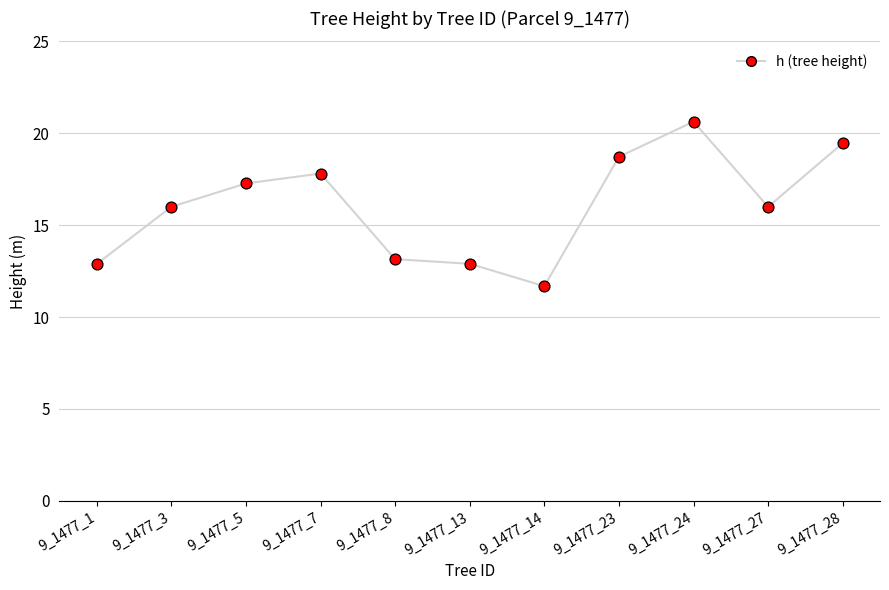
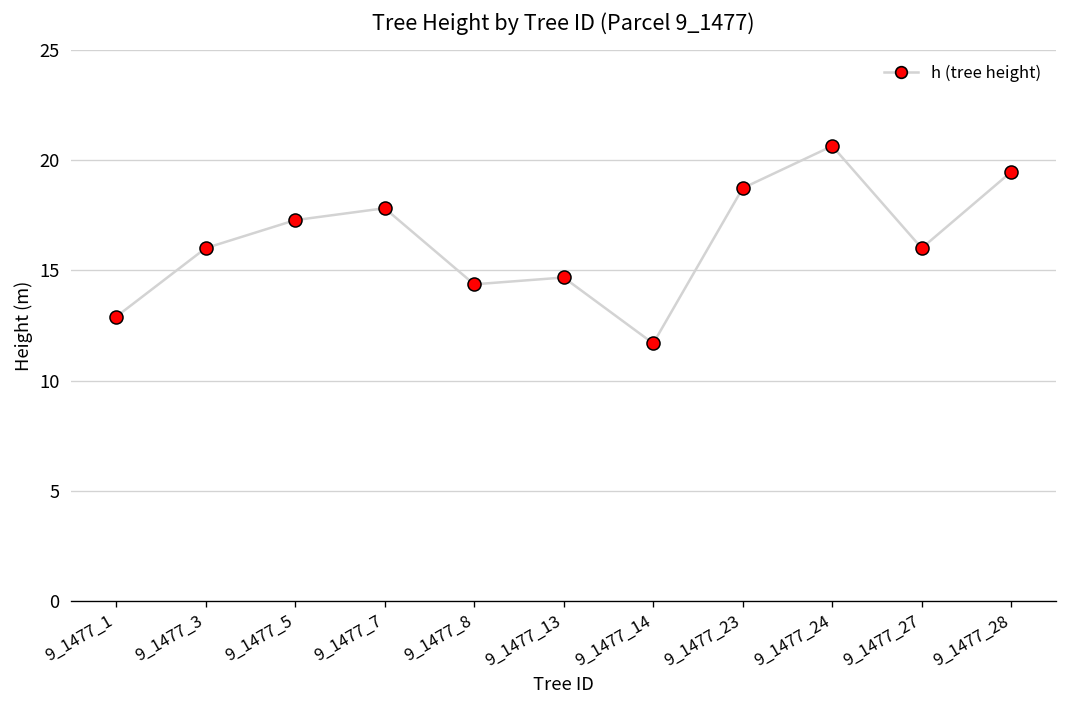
  {
    "9_1477_1": 12.9,
    "9_1477_3": 16.0,
    "9_1477_5": 17.3,
    "9_1477_7": 17.8,
-   "9_1477_8": 13.2,
-   "9_1477_13": 12.9,
+   "9_1477_8": 14.4,
+   "9_1477_13": 14.7,
    "9_1477_14": 11.7,
    "9_1477_23": 18.7,
    "9_1477_24": 20.6,
    "9_1477_27": 16.0,
    "9_1477_28": 19.5
  }
